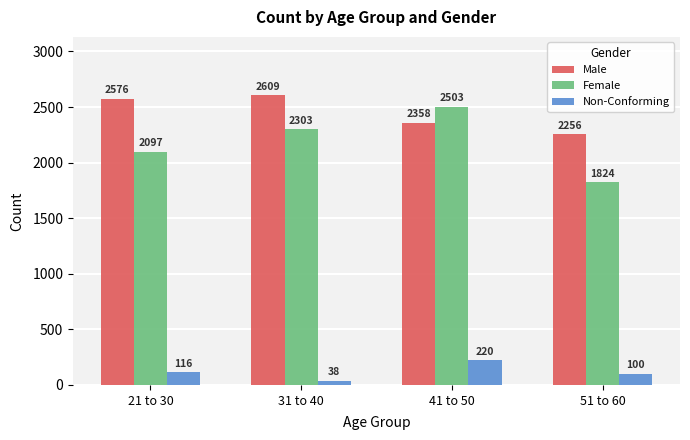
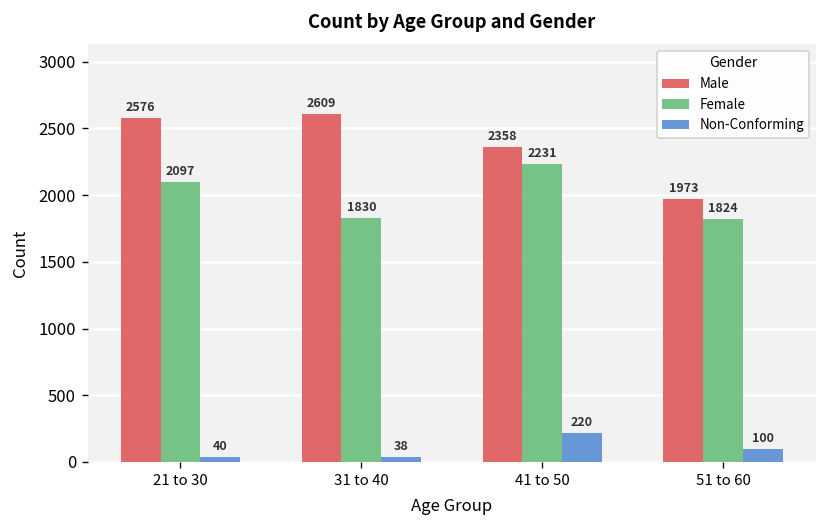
  {
    "Male": {
      "21 to 30": 2576,
      "31 to 40": 2609,
      "41 to 50": 2358,
-     "51 to 60": 2256
+     "51 to 60": 1973
    },
    "Female": {
      "21 to 30": 2097,
-     "31 to 40": 2303,
-     "41 to 50": 2503,
+     "31 to 40": 1830,
+     "41 to 50": 2231,
      "51 to 60": 1824
    },
    "Non-Conforming": {
-     "21 to 30": 116,
+     "21 to 30": 40,
      "31 to 40": 38,
      "41 to 50": 220,
      "51 to 60": 100
    }
  }
